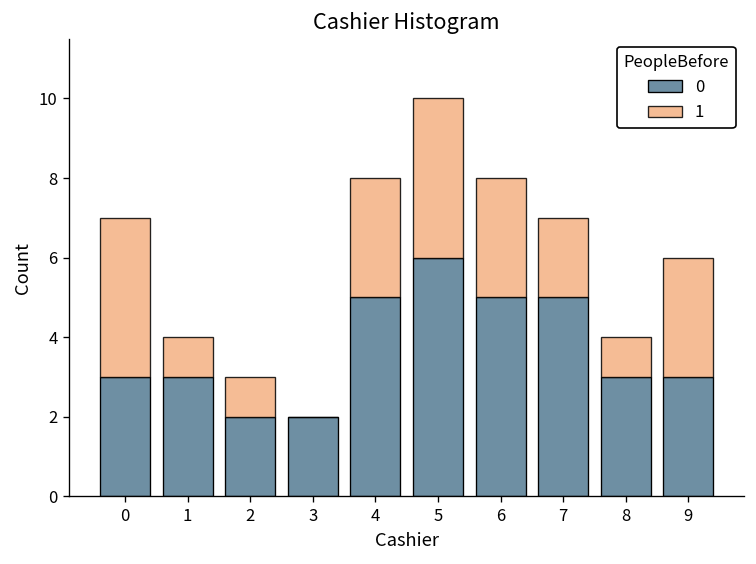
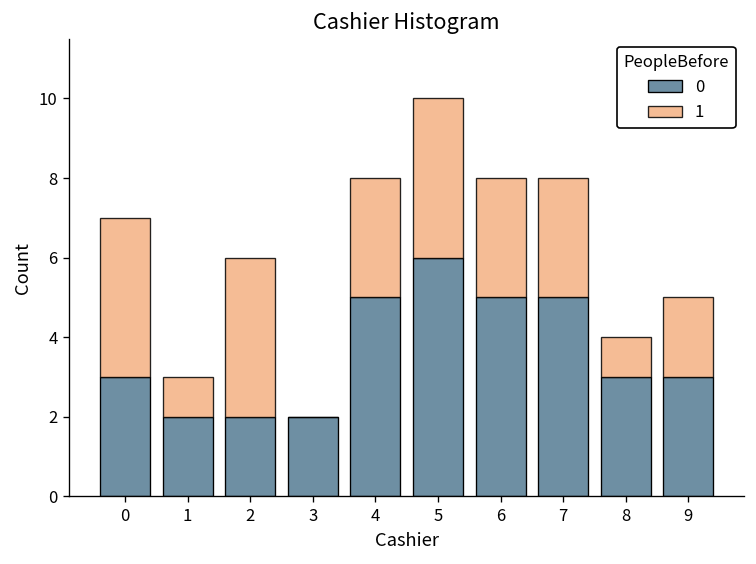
  {
    "0": {
      "0": 3,
-     "1": 3,
+     "1": 2,
      "2": 2,
      "3": 2,
      "4": 5,
      "5": 6,
      "6": 5,
      "7": 5,
      "8": 3,
      "9": 3
    },
    "1": {
      "0": 4,
      "1": 1,
-     "2": 1,
+     "2": 4,
      "3": 0,
      "4": 3,
      "5": 4,
      "6": 3,
-     "7": 2,
+     "7": 3,
      "8": 1,
-     "9": 3
+     "9": 2
    }
  }
